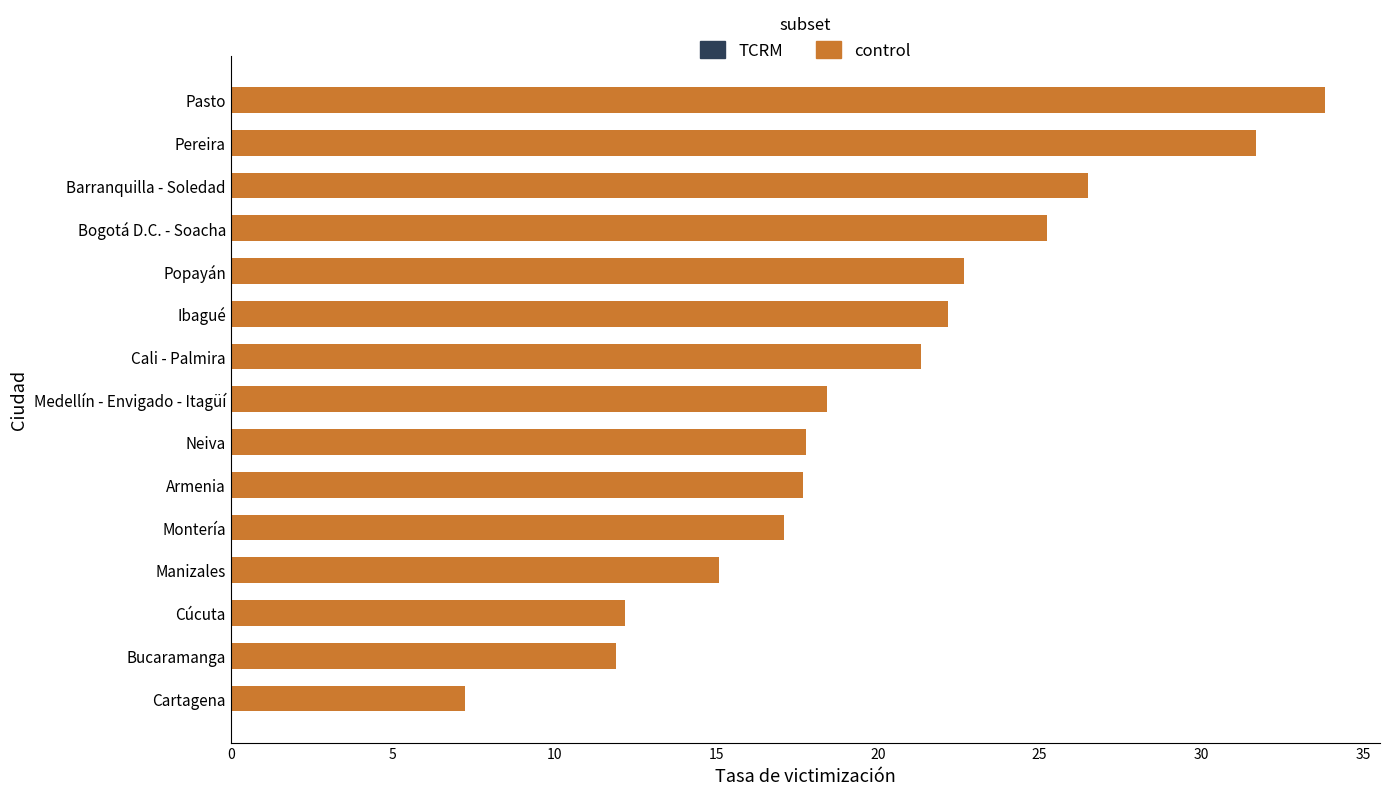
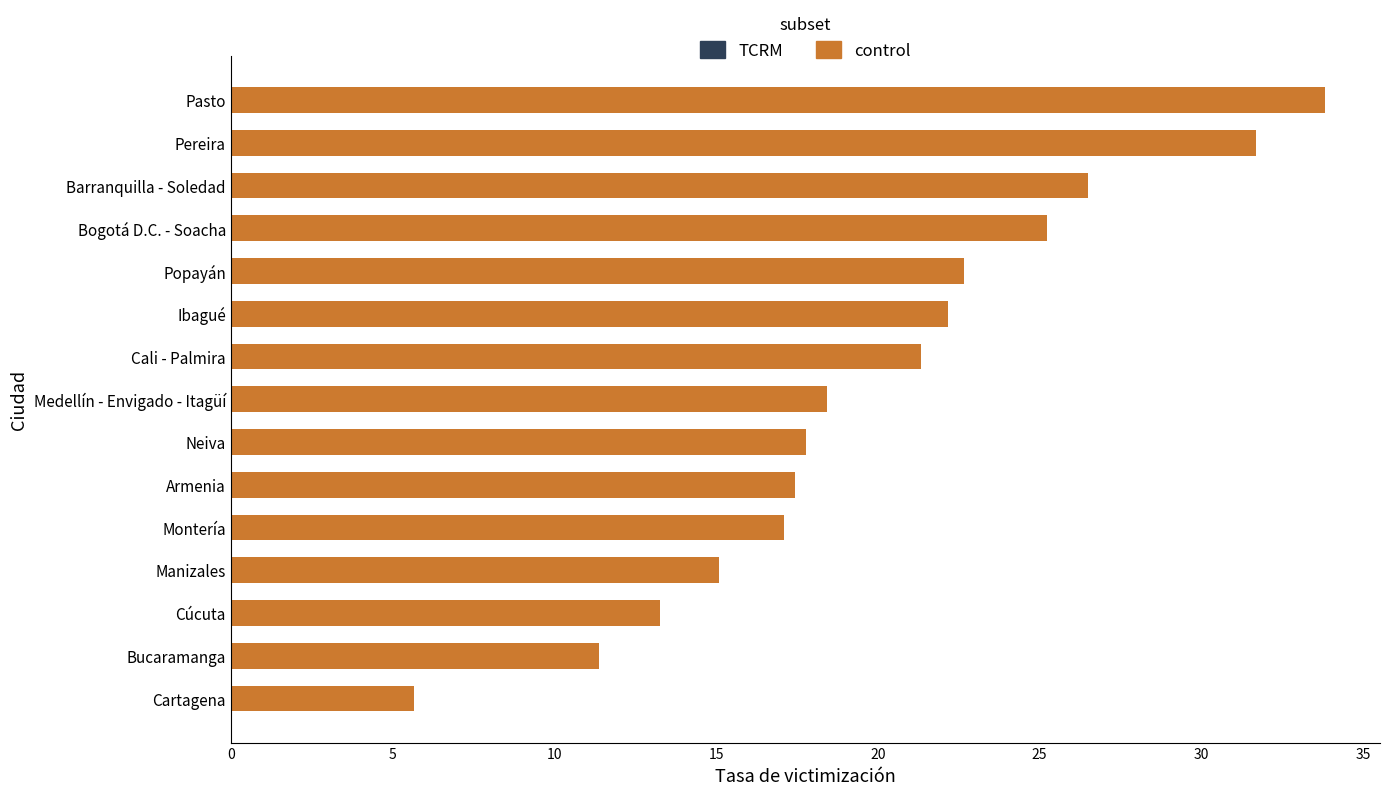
  {
    "Pasto": 33.8,
    "Pereira": 31.7,
    "Barranquilla - Soledad": 26.5,
    "Bogotá D.C. - Soacha": 25.2,
    "Popayán": 22.7,
    "Ibagué": 22.2,
    "Cali - Palmira": 21.3,
    "Medellín - Envigado - Itagüí": 18.4,
    "Neiva": 17.8,
-   "Armenia": 17.7,
+   "Armenia": 17.4,
    "Montería": 17.1,
    "Manizales": 15.1,
-   "Cúcuta": 12.2,
-   "Bucaramanga": 11.9,
-   "Cartagena": 7.3
+   "Cúcuta": 13.3,
+   "Bucaramanga": 11.4,
+   "Cartagena": 5.7
  }
